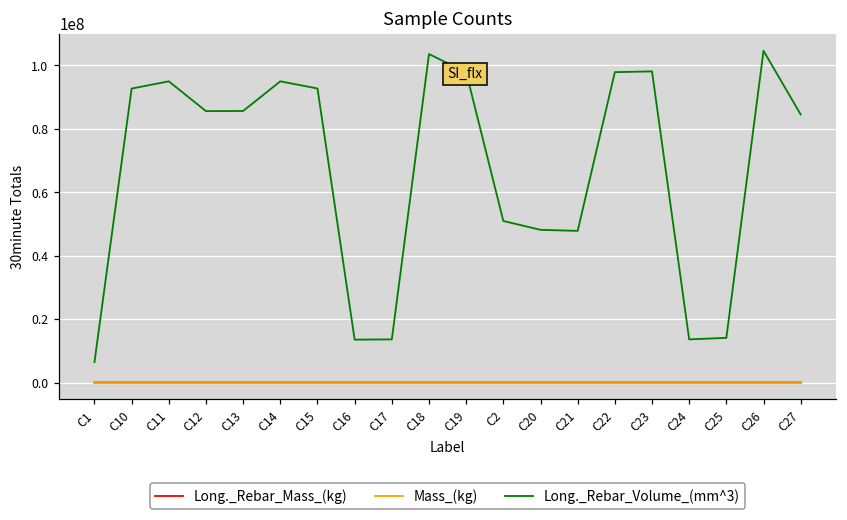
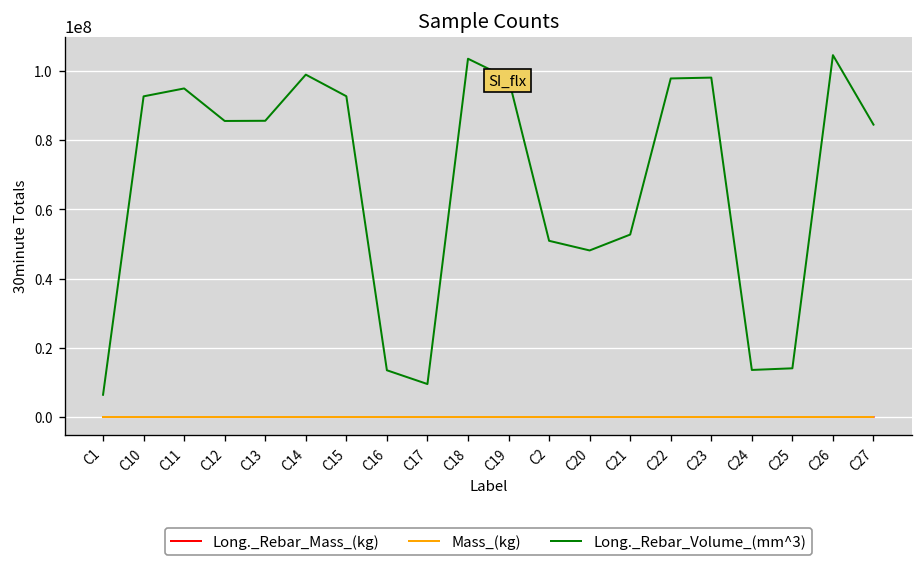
  {
    "Mass_(kg)": {
      "C1": 0,
      "C10": 0,
      "C11": 0,
      "C12": 0,
      "C13": 0,
      "C14": 0,
      "C15": 0,
      "C16": 0,
      "C17": 0,
      "C18": 0,
      "C19": 0,
      "C2": 0,
      "C20": 0,
      "C21": 0,
      "C22": 0,
      "C23": 0,
      "C24": 0,
      "C25": 0,
      "C26": 0,
      "C27": 0
    },
    "Long._Rebar_Volume_(mm^3)": {
      "C1": 6000000,
      "C10": 93000000,
      "C11": 95000000,
      "C12": 86000000,
      "C13": 86000000,
-     "C14": 95000000,
+     "C14": 99000000,
      "C15": 93000000,
      "C16": 14000000,
-     "C17": 14000000,
+     "C17": 10000000,
      "C18": 104000000,
      "C2": 51000000,
      "C20": 48000000,
-     "C21": 48000000,
+     "C21": 53000000,
      "C22": 98000000,
      "C23": 98000000,
      "C24": 14000000,
      "C25": 14000000,
      "C26": 105000000,
      "C27": 85000000
    }
  }
